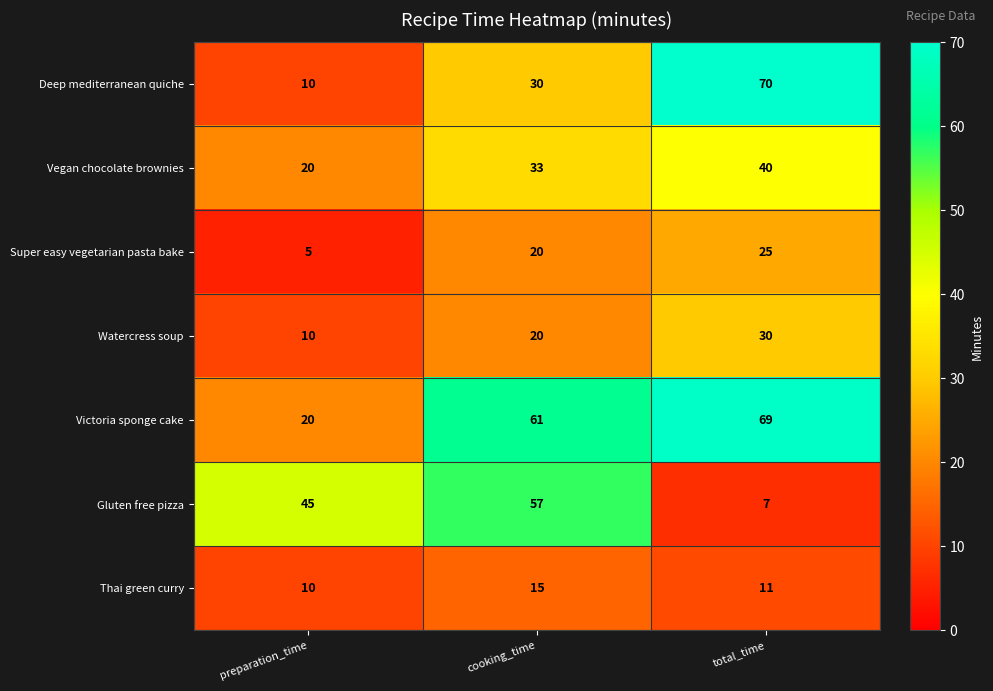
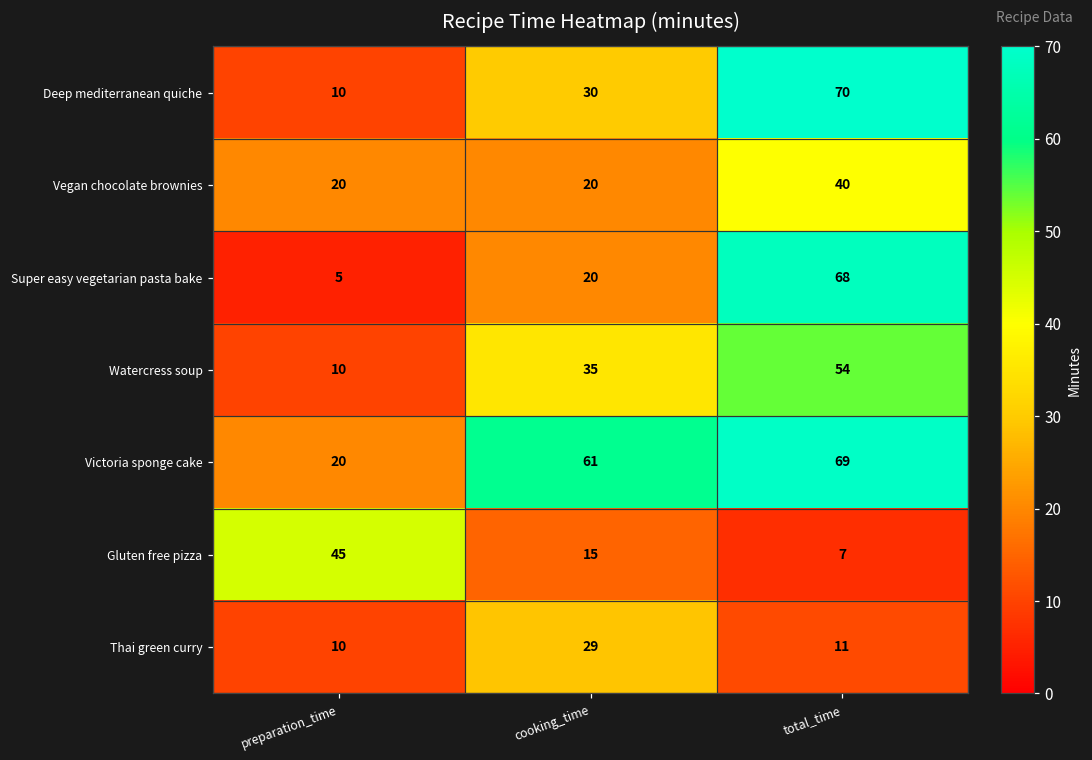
  {
    "Deep mediterranean quiche": {
      "preparation_time": 10,
      "cooking_time": 30,
      "total_time": 70
    },
    "Vegan chocolate brownies": {
      "preparation_time": 20,
-     "cooking_time": 33,
+     "cooking_time": 20,
      "total_time": 40
    },
    "Super easy vegetarian pasta bake": {
      "preparation_time": 5,
      "cooking_time": 20,
-     "total_time": 25
+     "total_time": 68
    },
    "Watercress soup": {
      "preparation_time": 10,
-     "cooking_time": 20,
-     "total_time": 30
+     "cooking_time": 35,
+     "total_time": 54
    },
    "Victoria sponge cake": {
      "preparation_time": 20,
      "cooking_time": 61,
      "total_time": 69
    },
    "Gluten free pizza": {
      "preparation_time": 45,
-     "cooking_time": 57,
+     "cooking_time": 15,
      "total_time": 7
    },
    "Thai green curry": {
      "preparation_time": 10,
-     "cooking_time": 15,
+     "cooking_time": 29,
      "total_time": 11
    }
  }
